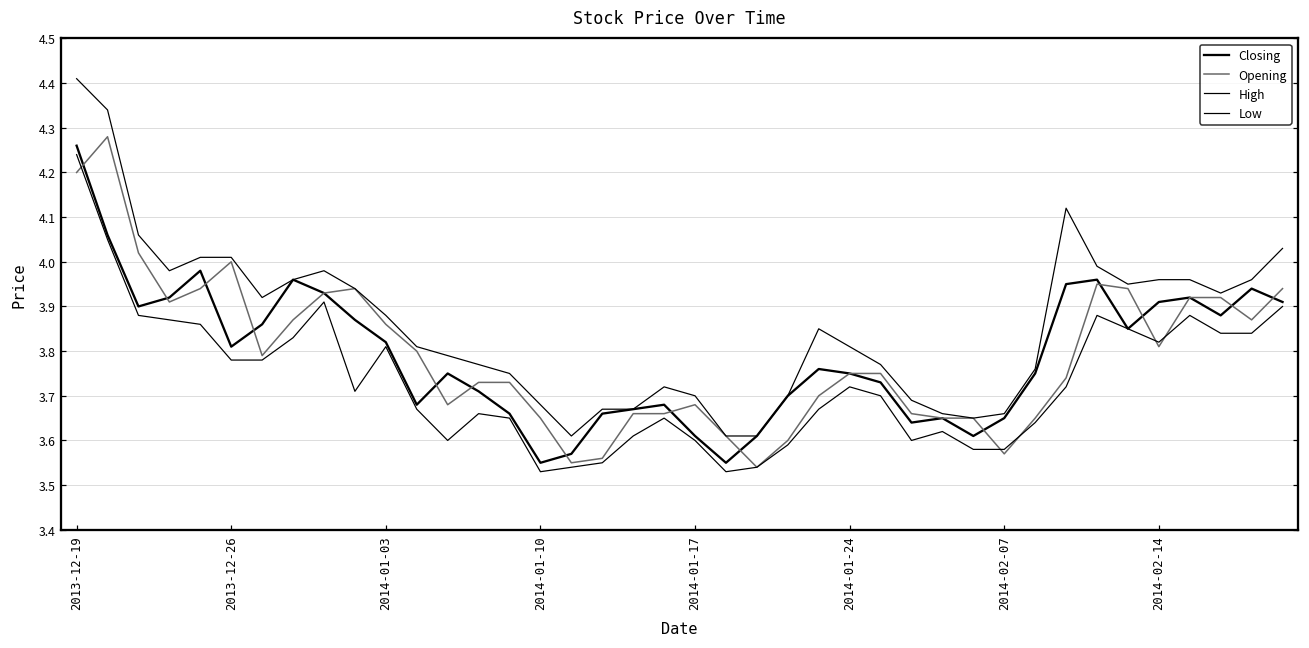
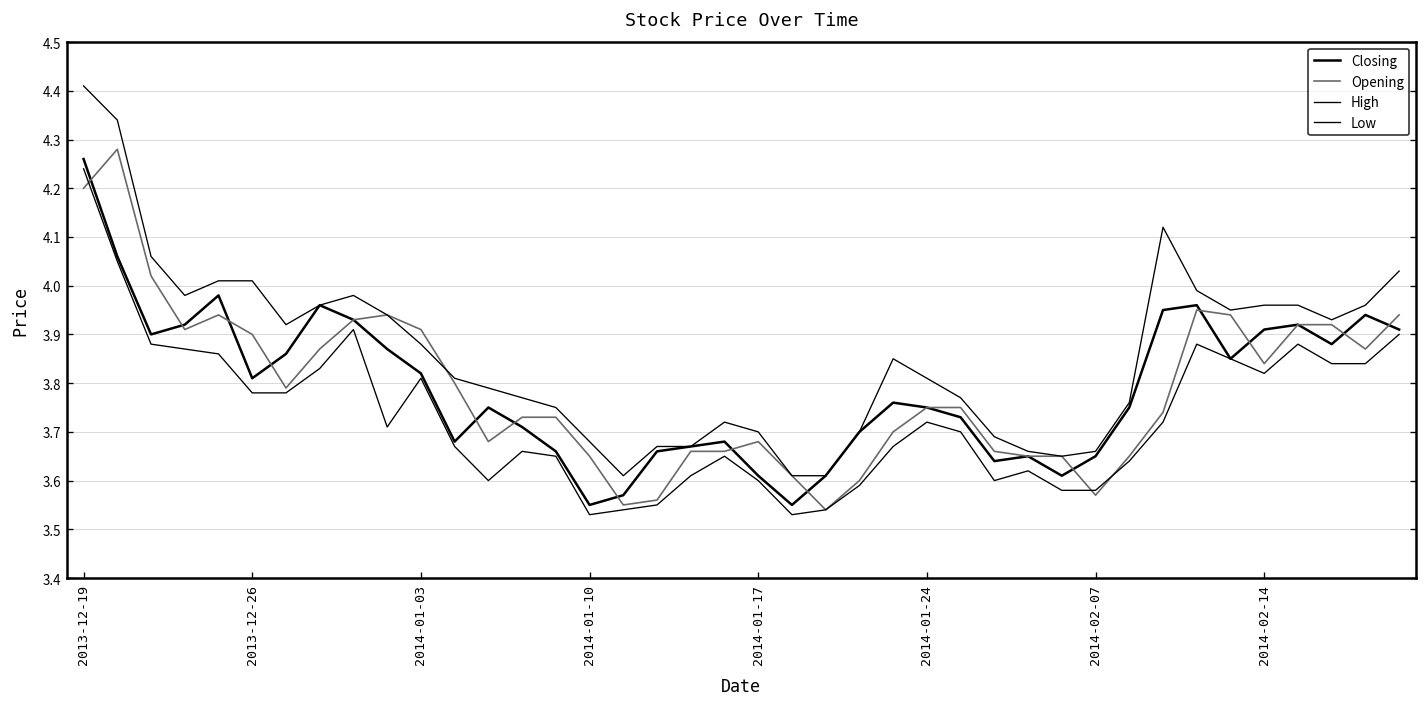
  {
    "Opening": {
      "2013-12-19": 4.20,
-     "2013-12-26": 4.0,
-     "2014-01-03": 3.86,
+     "2013-12-26": 3.9,
+     "2014-01-03": 3.91,
      "2014-01-10": 3.65,
      "2014-01-17": 3.68,
      "2014-02-07": 3.57,
-     "2014-02-14": 3.81
+     "2014-02-14": 3.84
    }
  }
